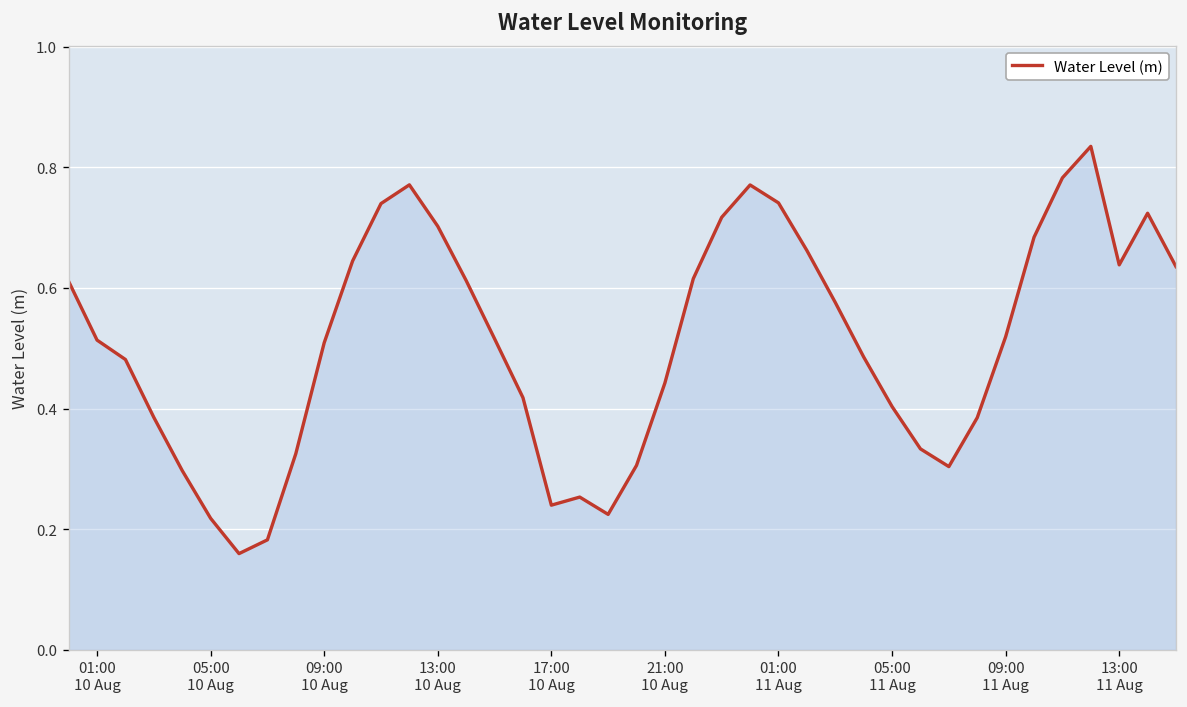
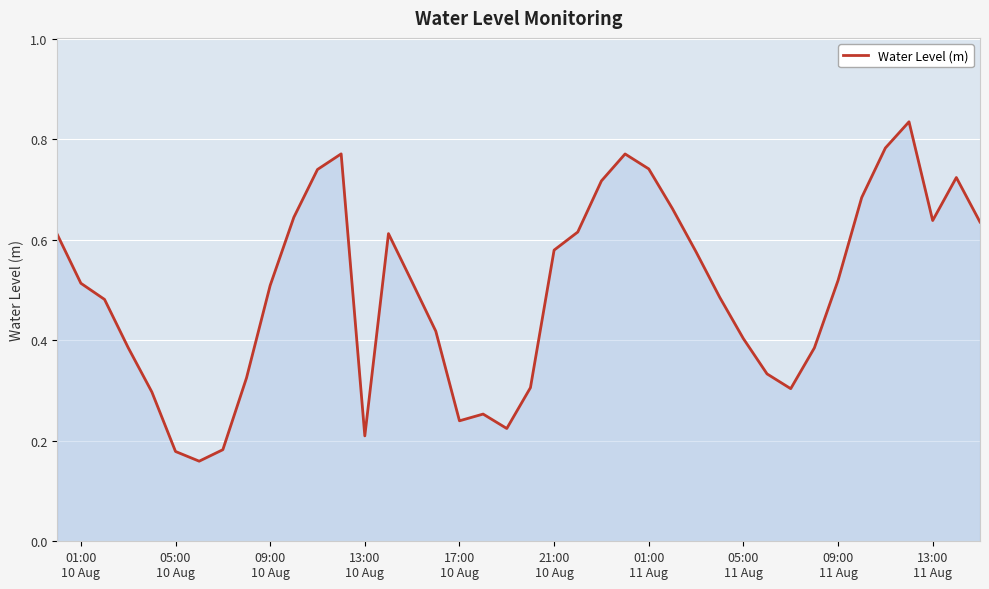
  {
    "01:00 10 Aug": 0.51,
-   "05:00 10 Aug": 0.22,
+   "05:00 10 Aug": 0.18,
    "09:00 10 Aug": 0.51,
-   "13:00 10 Aug": 0.70,
+   "13:00 10 Aug": 0.21,
    "17:00 10 Aug": 0.24,
-   "21:00 10 Aug": 0.44,
+   "21:00 10 Aug": 0.58,
    "01:00 11 Aug": 0.74,
    "05:00 11 Aug": 0.40,
    "09:00 11 Aug": 0.52,
    "13:00 11 Aug": 0.64
  }
